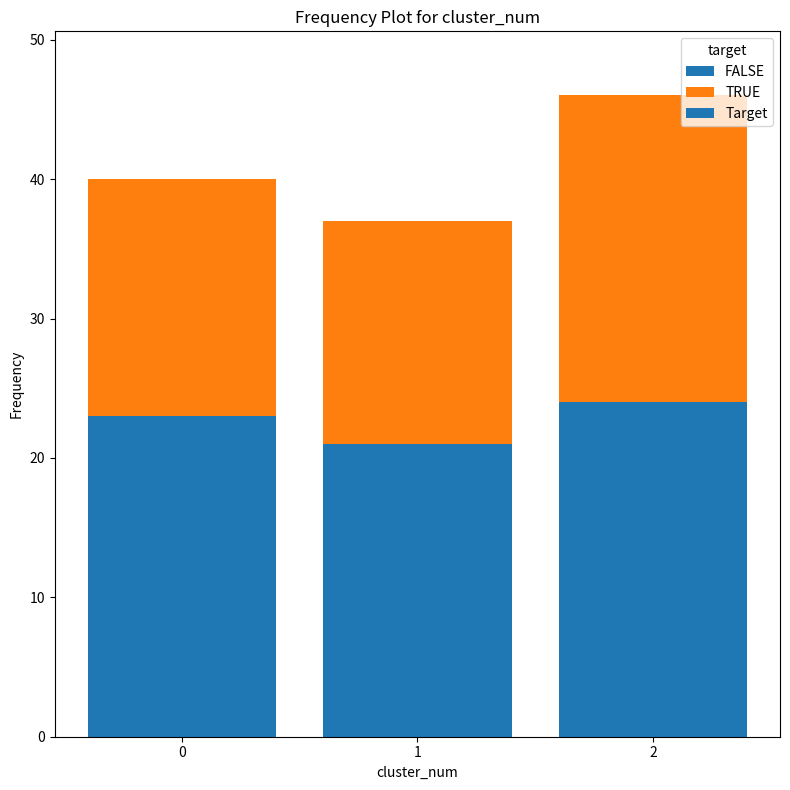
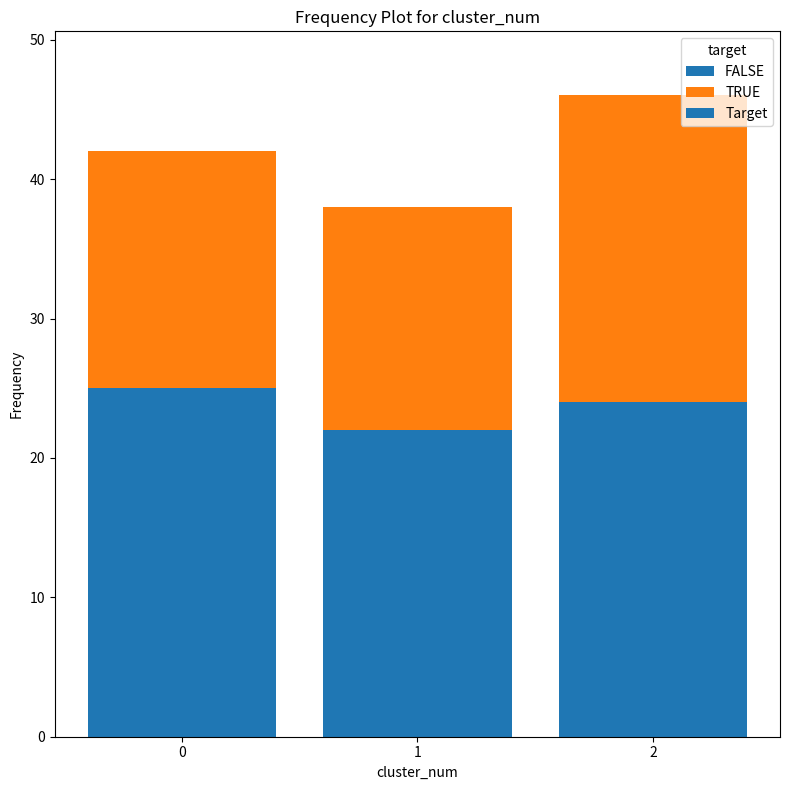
  {
    "FALSE": {
-     "0": 23,
-     "1": 21,
+     "0": 25,
+     "1": 22,
      "2": 24
    },
    "TRUE": {
      "0": 17,
      "1": 16,
      "2": 22
    }
  }
